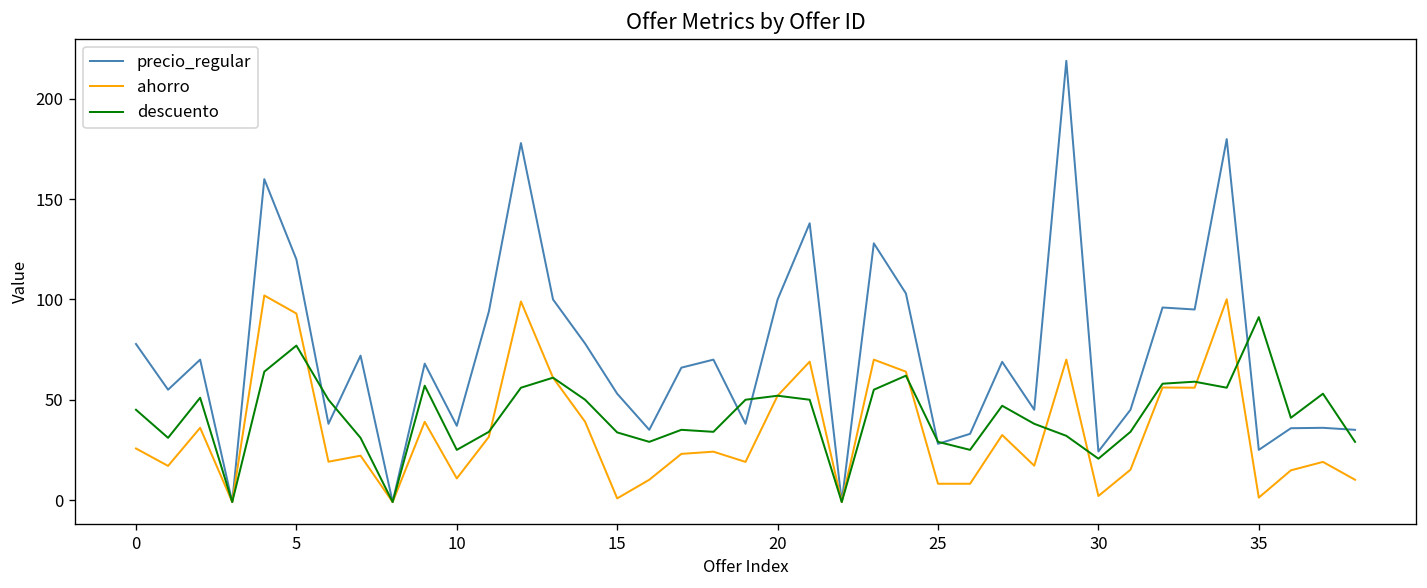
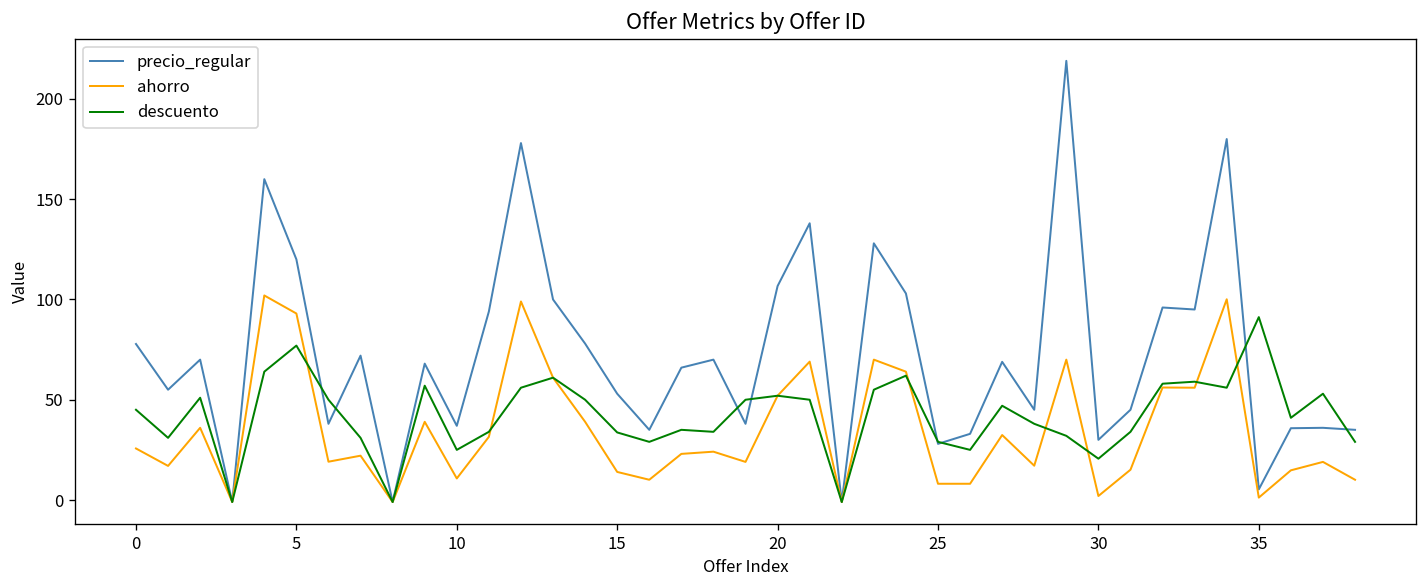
  {
    "precio_regular": {
      "0": 78,
      "5": 120,
      "10": 37,
      "15": 53,
-     "20": 100,
-     "30": 24,
-     "35": 25
+     "20": 107,
+     "30": 30,
+     "35": 5
    },
    "ahorro": {
      "0": 26,
      "5": 93,
      "10": 11,
-     "15": 1,
+     "15": 14,
      "25": 8,
      "30": 2,
      "35": 1
    },
    "descuento": {
      "0": 45,
      "5": 77,
      "10": 25,
      "15": 34,
      "30": 21,
      "35": 91
    }
  }
